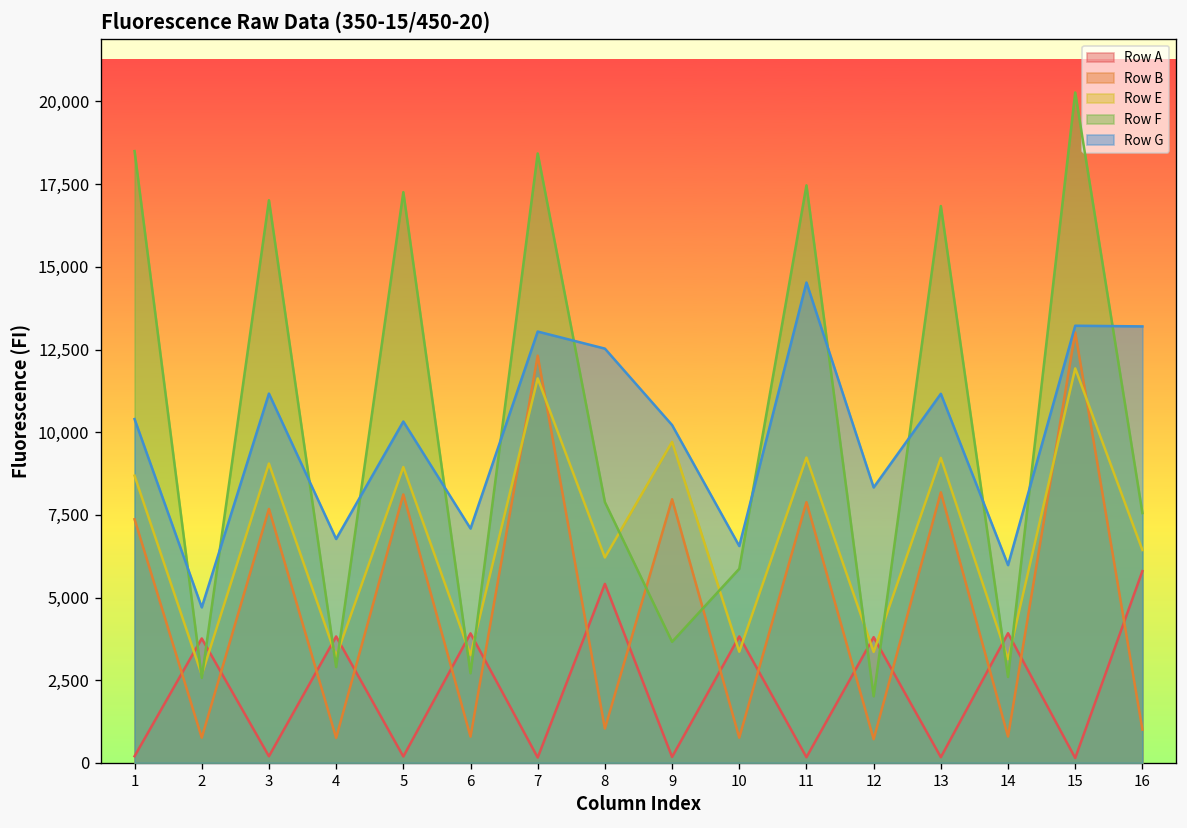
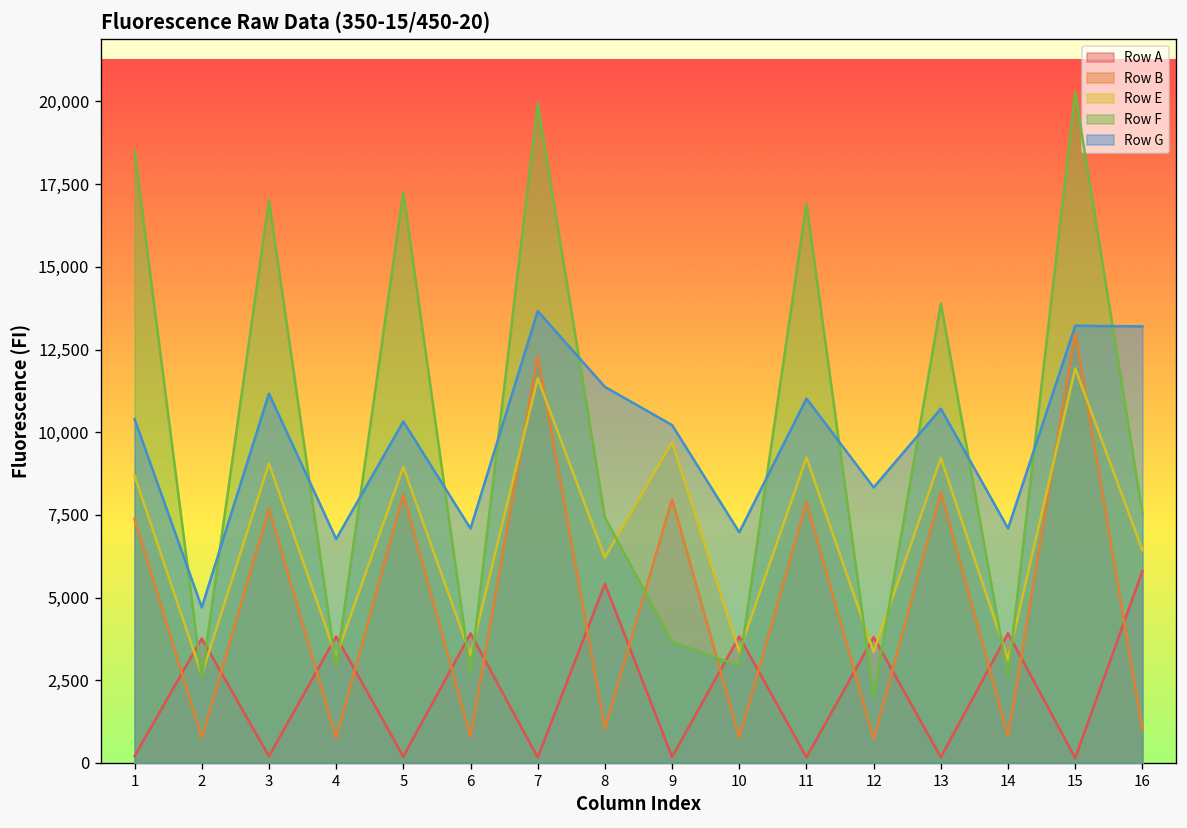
  {
    "Row F": {
      "1": "18,500",
      "3": "17,000",
      "4": "2,900",
      "5": "17,300",
      "6": "2,700",
-     "7": "18,400",
-     "8": "7,900",
+     "7": "19,900",
+     "8": "7,400",
      "9": "3,700",
-     "10": "5,900",
-     "11": "17,500",
+     "10": "2,900",
+     "11": "16,900",
      "12": "2,000",
-     "13": "16,800",
+     "13": "13,900",
      "14": "2,600",
      "15": "20,300",
      "16": "7,600"
    },
    "Row G": {
      "1": "10,400",
      "2": "4,700",
      "3": "11,200",
      "4": "6,800",
      "5": "10,300",
      "6": "7,100",
-     "7": "13,000",
-     "8": "12,500",
+     "7": "13,700",
+     "8": "11,400",
      "9": "10,200",
-     "10": "6,600",
-     "11": "14,500",
+     "10": "7,000",
+     "11": "11,000",
      "12": "8,300",
-     "13": "11,200",
-     "14": "6,000",
+     "13": "10,700",
+     "14": "7,100",
      "15": "13,200",
      "16": "13,200"
    }
  }
